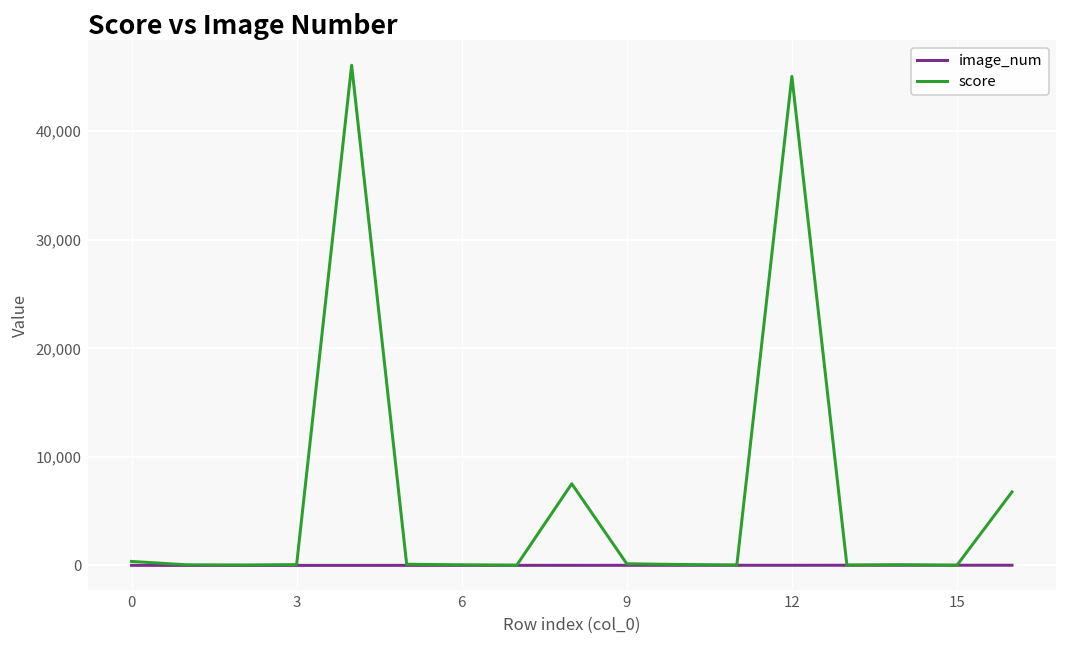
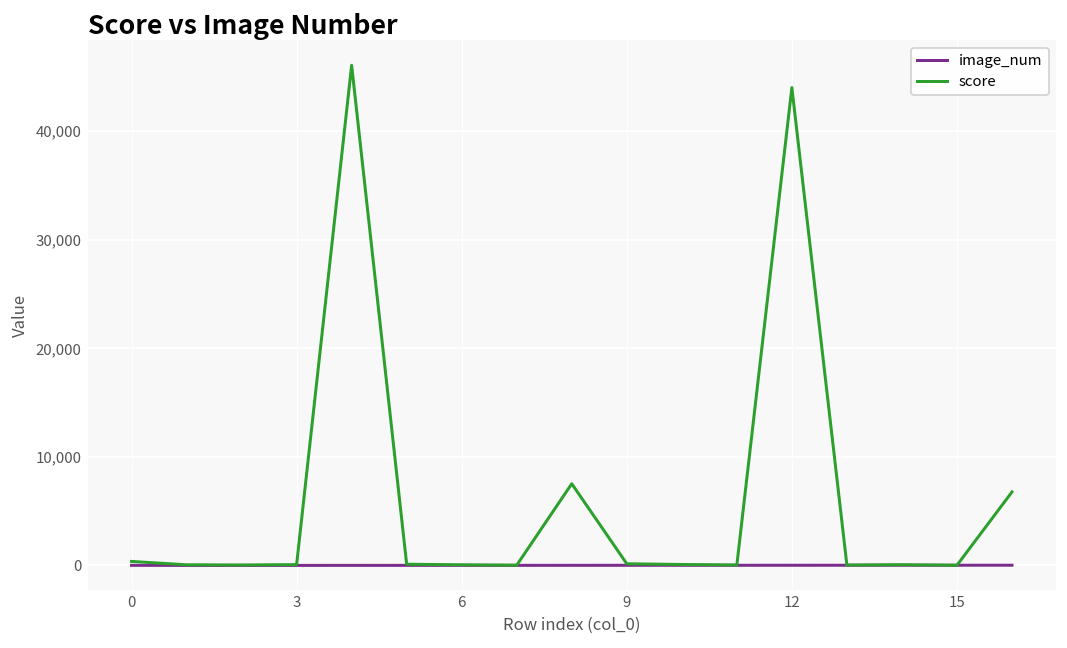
  {
    "image_num": {
      "0": "0",
      "12": "0"
    },
    "score": {
      "0": "0",
-     "12": "45,000"
+     "12": "44,000"
    }
  }
